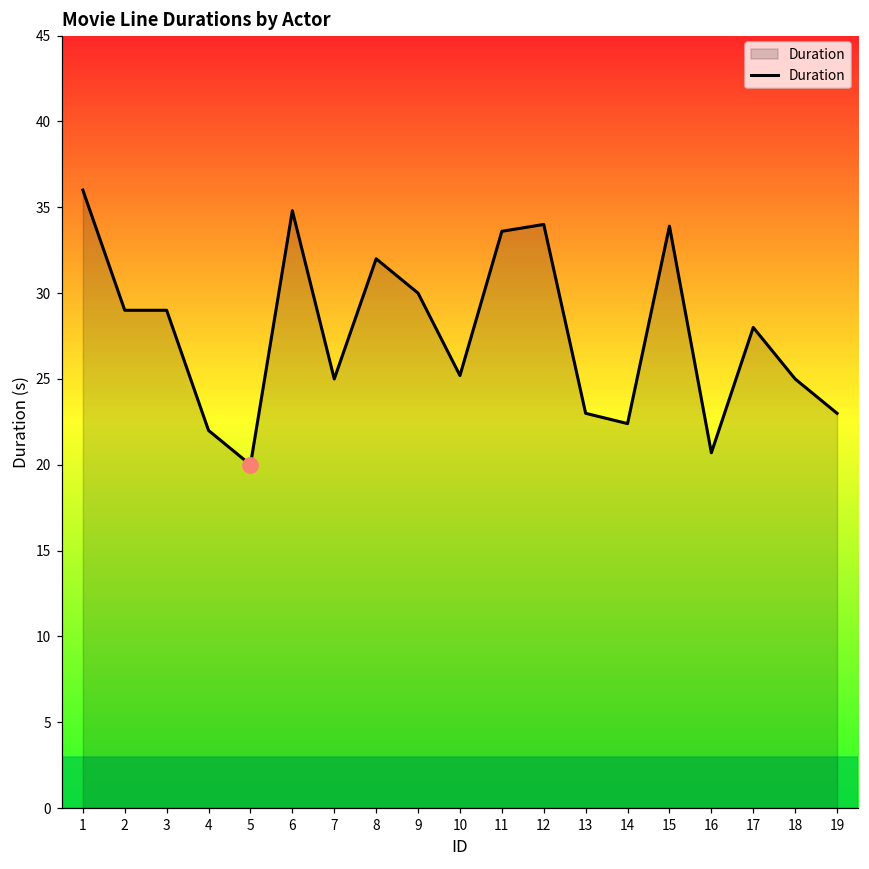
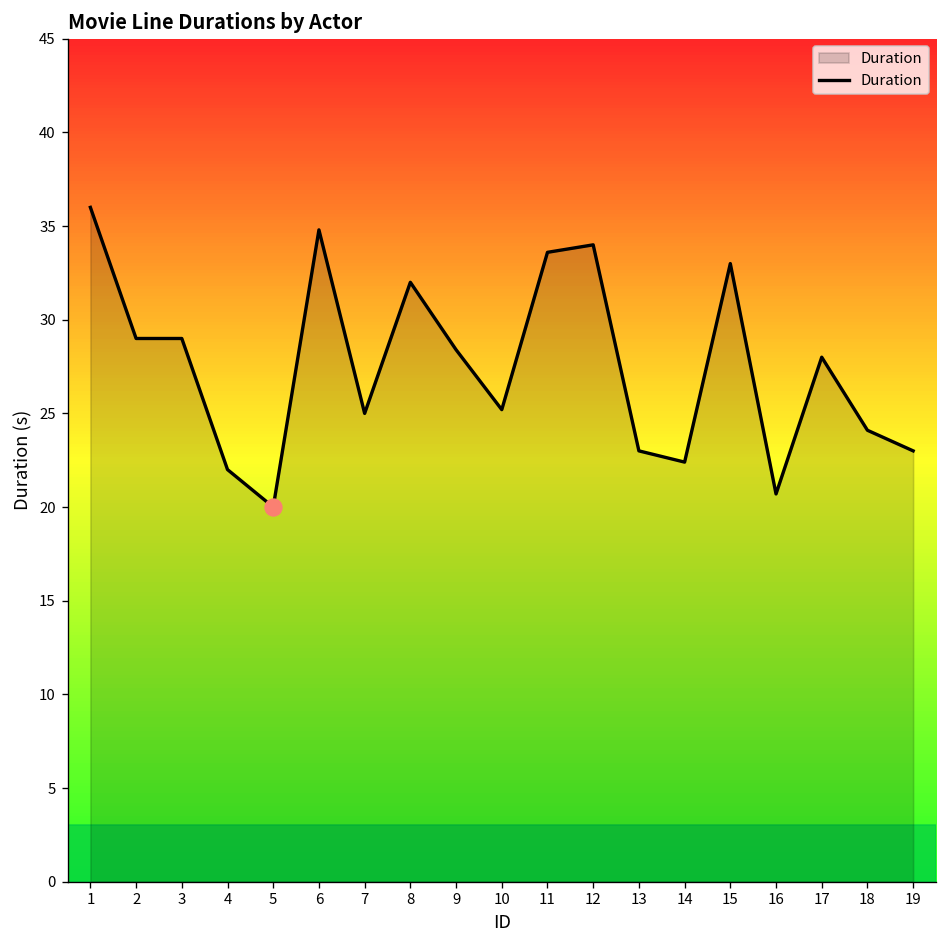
  {
    "Duration": {
      "1": 36.0,
      "2": 29.0,
      "3": 29.0,
      "4": 22.0,
      "6": 34.8,
      "7": 25.0,
      "8": 32.0,
-     "9": 30.0,
+     "9": 28.4,
      "10": 25.2,
      "11": 33.6,
      "12": 34.0,
      "13": 23.0,
      "14": 22.4,
-     "15": 33.9,
+     "15": 33.0,
      "16": 20.7,
      "17": 28.0,
-     "18": 25.0,
+     "18": 24.1,
      "19": 23.0
    }
  }
